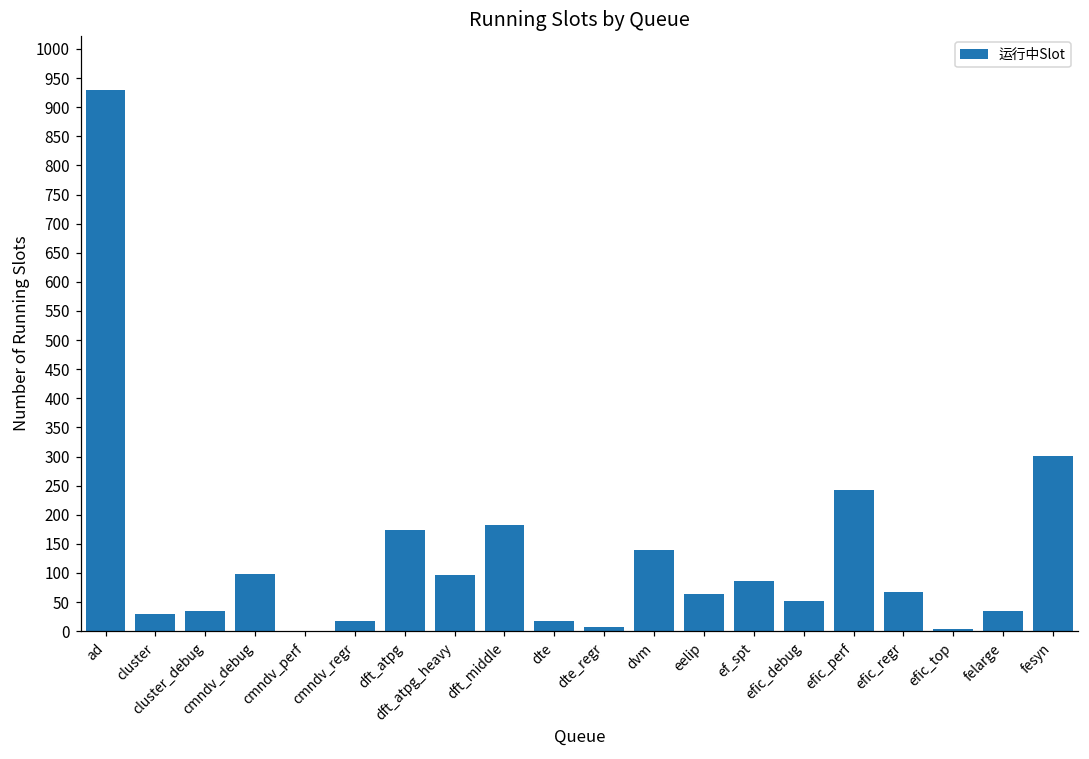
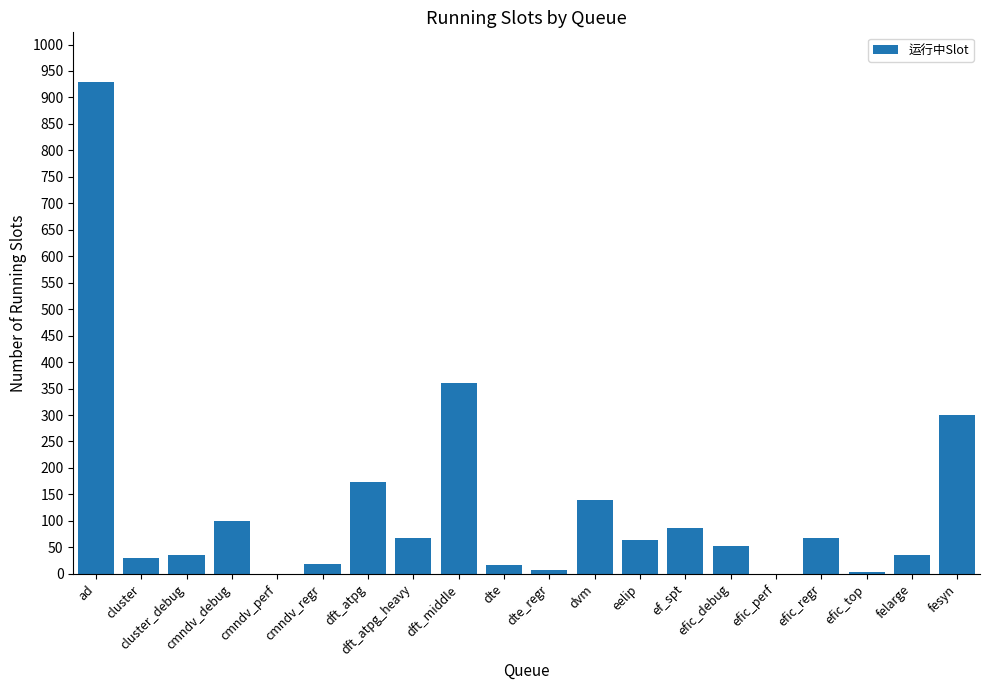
  {
    "ad": 930,
    "cluster": 30,
    "cluster_debug": 40,
    "cmndv_debug": 100,
    "cmndv_perf": 0,
    "cmndv_regr": 20,
    "dft_atpg": 170,
-   "dft_atpg_heavy": 100,
-   "dft_middle": 180,
+   "dft_atpg_heavy": 70,
+   "dft_middle": 360,
    "dte": 20,
    "dte_regr": 10,
    "dvm": 140,
    "eelip": 60,
    "ef_spt": 90,
    "efic_debug": 50,
-   "efic_perf": 240,
+   "efic_perf": 0,
    "efic_regr": 70,
    "felarge": 40,
    "fesyn": 300
  }
